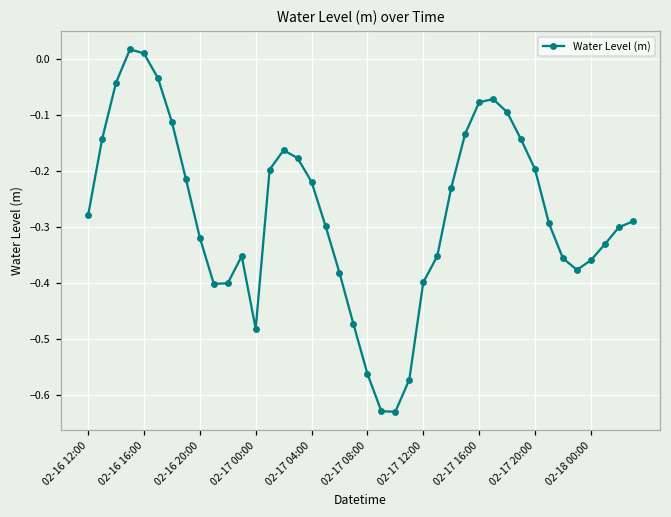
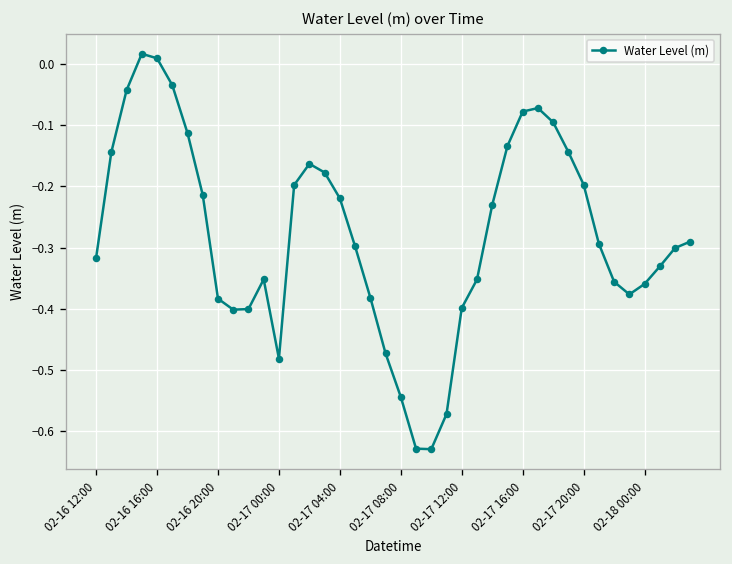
  {
-   "02-16 12:00": -0.28,
+   "02-16 12:00": -0.32,
    "02-16 16:00": 0.01,
-   "02-16 20:00": -0.32,
+   "02-16 20:00": -0.38,
    "02-17 00:00": -0.48,
    "02-17 04:00": -0.22,
-   "02-17 08:00": -0.56,
+   "02-17 08:00": -0.54,
    "02-17 12:00": -0.40,
    "02-17 16:00": -0.08,
    "02-17 20:00": -0.20,
    "02-18 00:00": -0.36
  }
